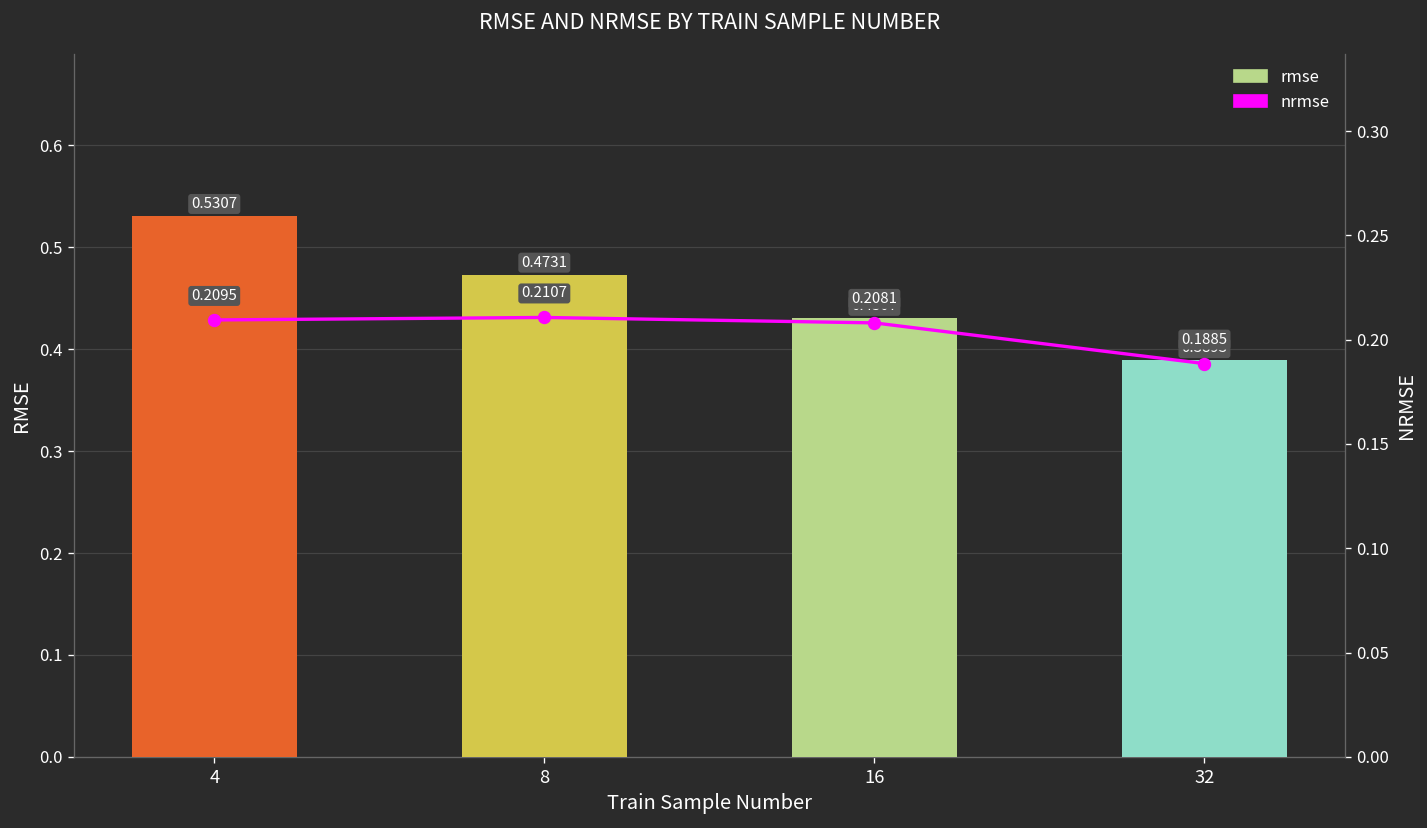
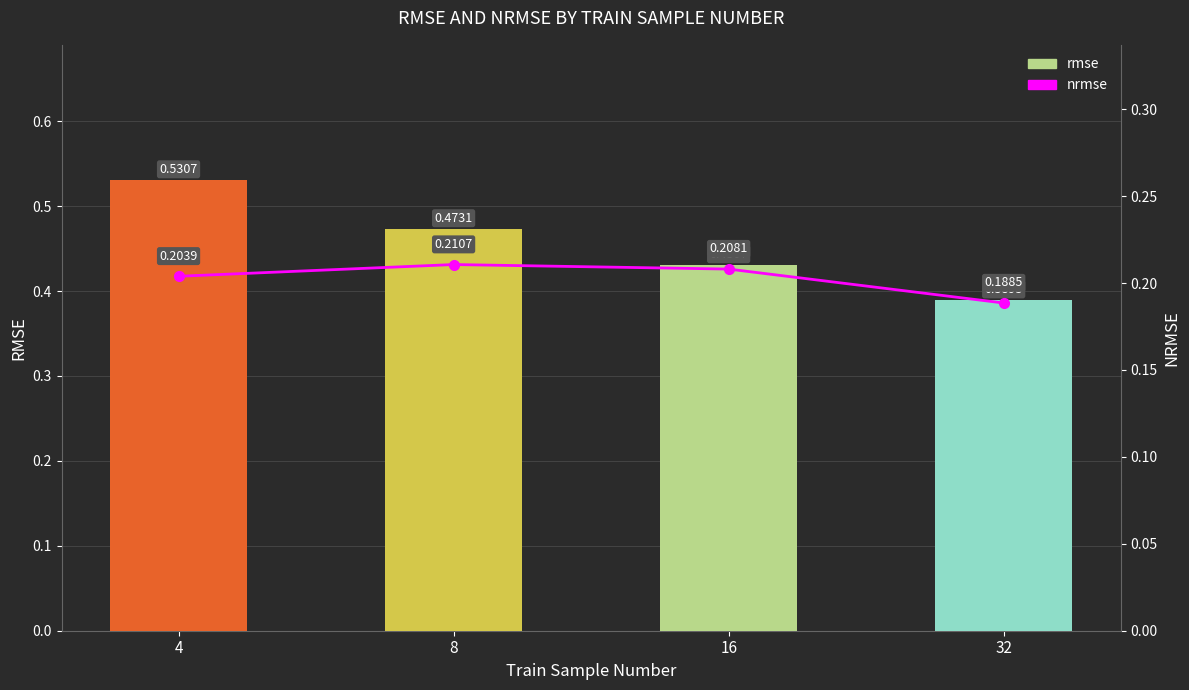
  {
    "nrmse": {
-     "4": 0.2095
+     "4": 0.2039
    }
  }
